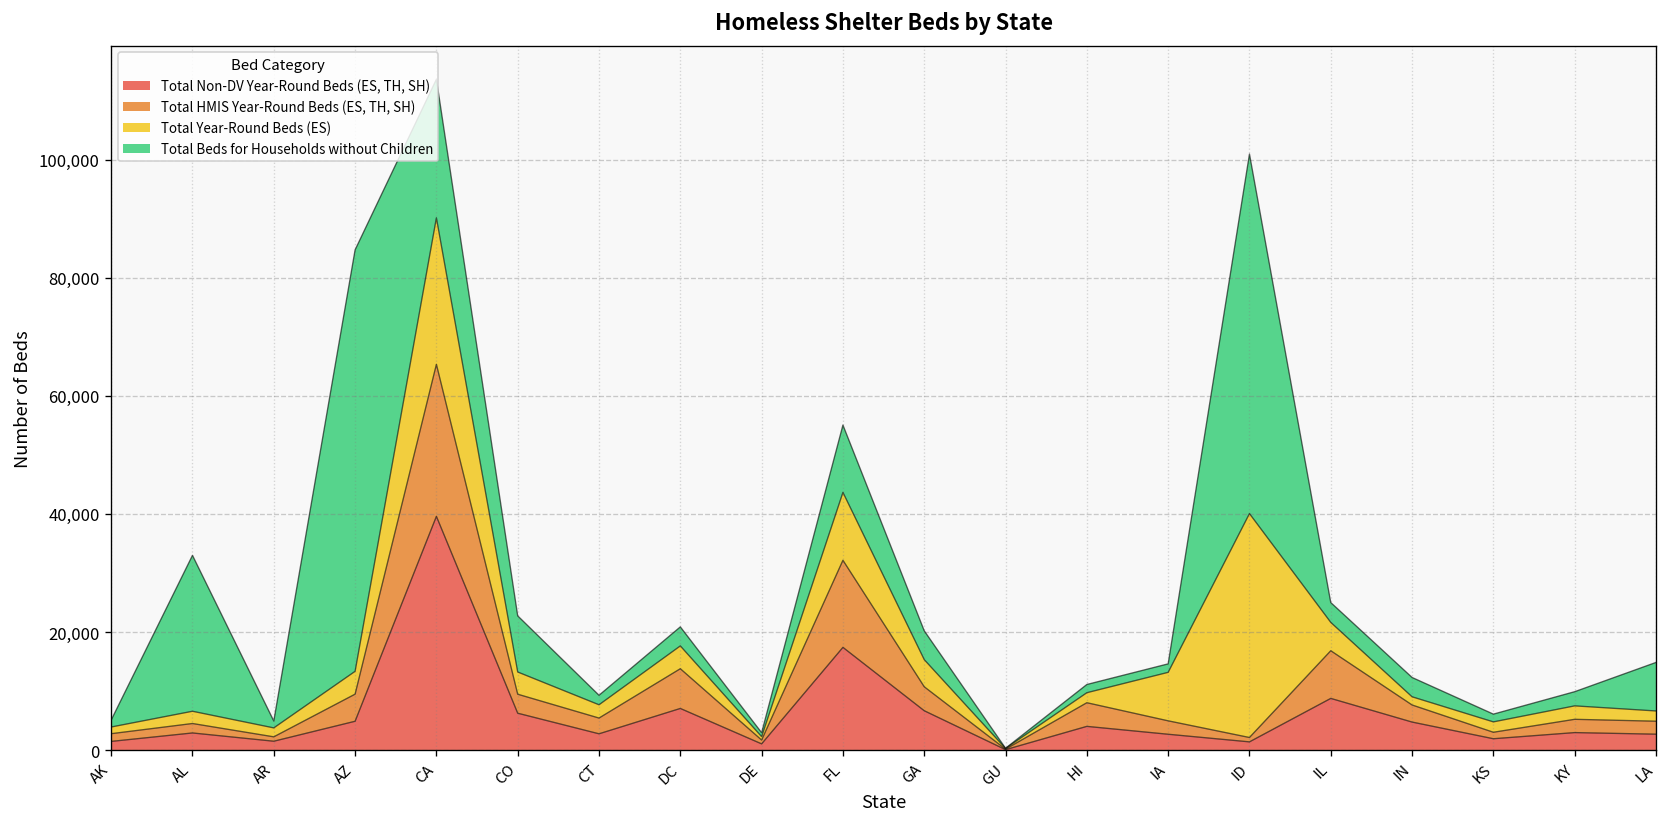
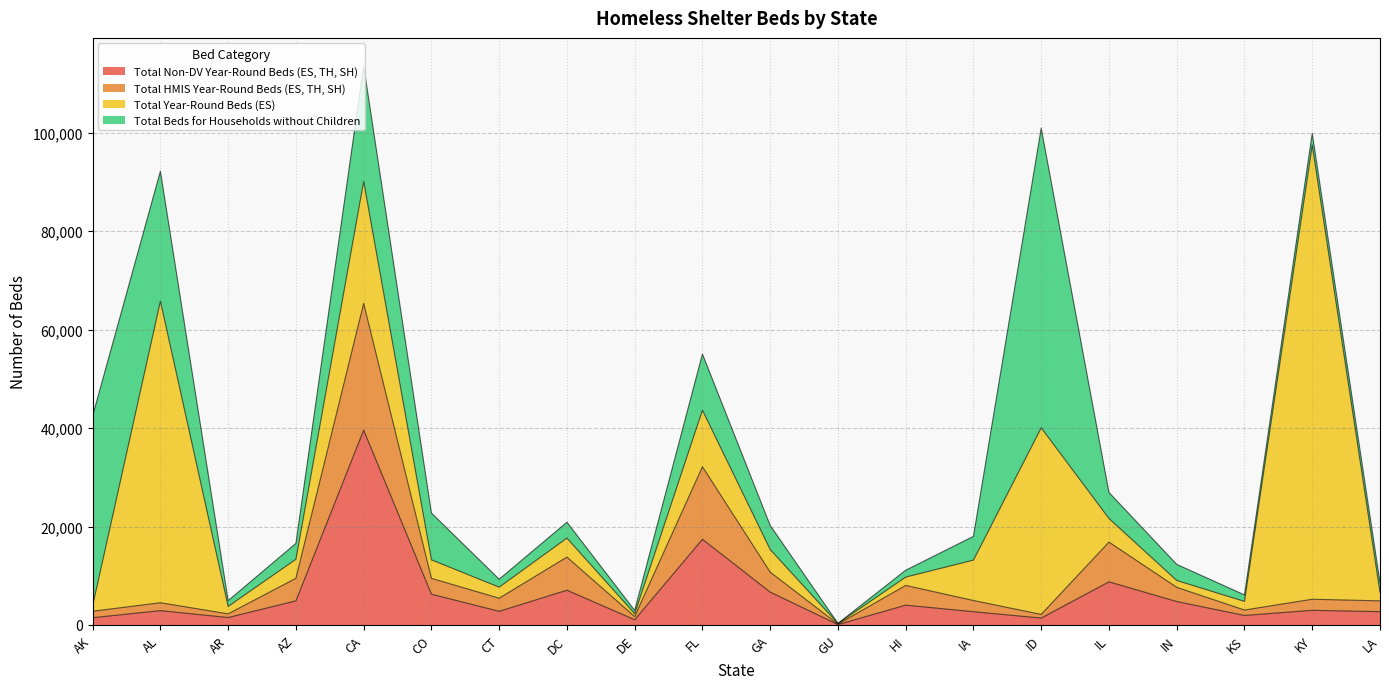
  {
    "Total Year-Round Beds (ES)": {
      "AK": "1,000",
-     "AL": "2,000",
+     "AL": "61,000",
      "AR": "2,000",
      "AZ": "4,000",
      "CA": "25,000",
      "CO": "4,000",
      "CT": "2,000",
      "DC": "4,000",
      "DE": "1,000",
      "FL": "11,000",
      "GA": "5,000",
      "HI": "2,000",
      "IA": "8,000",
      "ID": "38,000",
      "IL": "5,000",
      "IN": "1,000",
      "KS": "2,000",
-     "KY": "2,000",
+     "KY": "92,000",
      "LA": "2,000"
    },
    "Total Beds for Households without Children": {
-     "AK": "1,000",
+     "AK": "39,000",
      "AL": "26,000",
      "AR": "1,000",
-     "AZ": "71,000",
+     "AZ": "3,000",
      "CO": "10,000",
      "CT": "2,000",
      "DC": "3,000",
      "DE": "1,000",
      "FL": "11,000",
      "GA": "5,000",
      "HI": "1,000",
-     "IA": "1,000",
+     "IA": "5,000",
      "ID": "61,000",
-     "IL": "3,000",
+     "IL": "5,000",
      "IN": "3,000",
      "KS": "1,000",
      "KY": "2,000",
-     "LA": "8,000"
+     "LA": "2,000"
    }
  }
